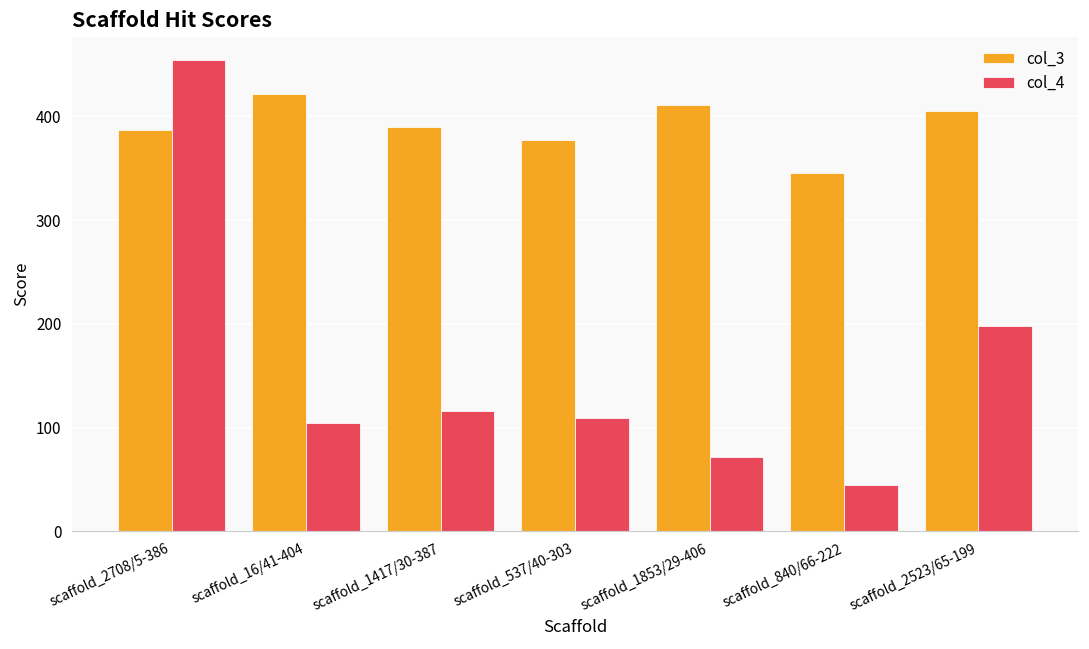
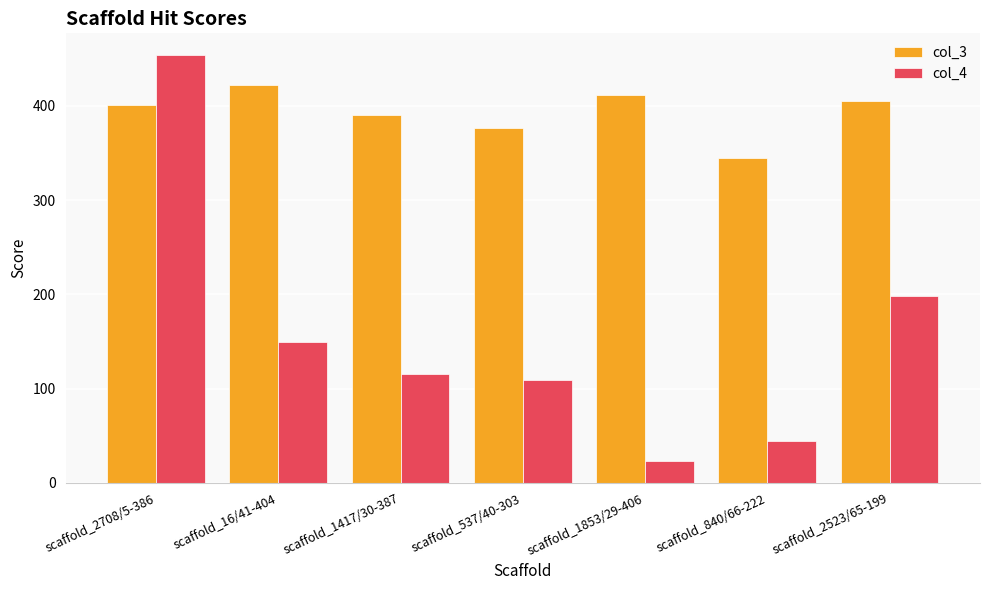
  {
    "col_3": {
-     "scaffold_2708/5-386": 390,
+     "scaffold_2708/5-386": 400,
      "scaffold_16/41-404": 420,
      "scaffold_1417/30-387": 390,
      "scaffold_537/40-303": 380,
      "scaffold_1853/29-406": 410,
      "scaffold_840/66-222": 350,
      "scaffold_2523/65-199": 410
    },
    "col_4": {
      "scaffold_2708/5-386": 450,
-     "scaffold_16/41-404": 100,
+     "scaffold_16/41-404": 150,
      "scaffold_1417/30-387": 120,
      "scaffold_537/40-303": 110,
-     "scaffold_1853/29-406": 70,
+     "scaffold_1853/29-406": 20,
      "scaffold_840/66-222": 50,
      "scaffold_2523/65-199": 200
    }
  }
